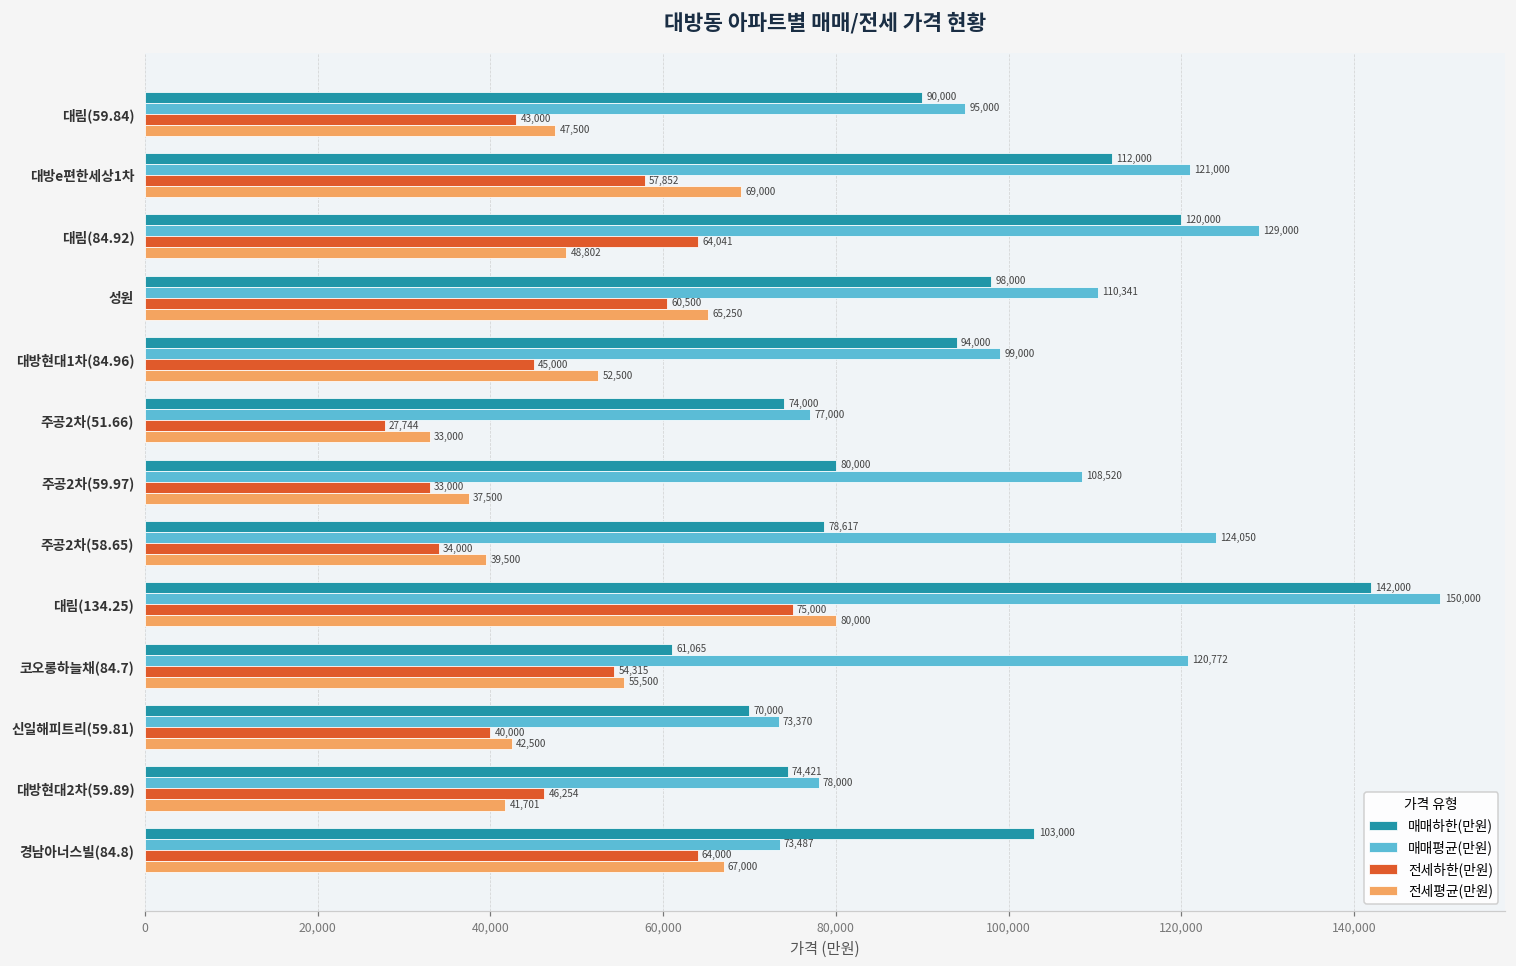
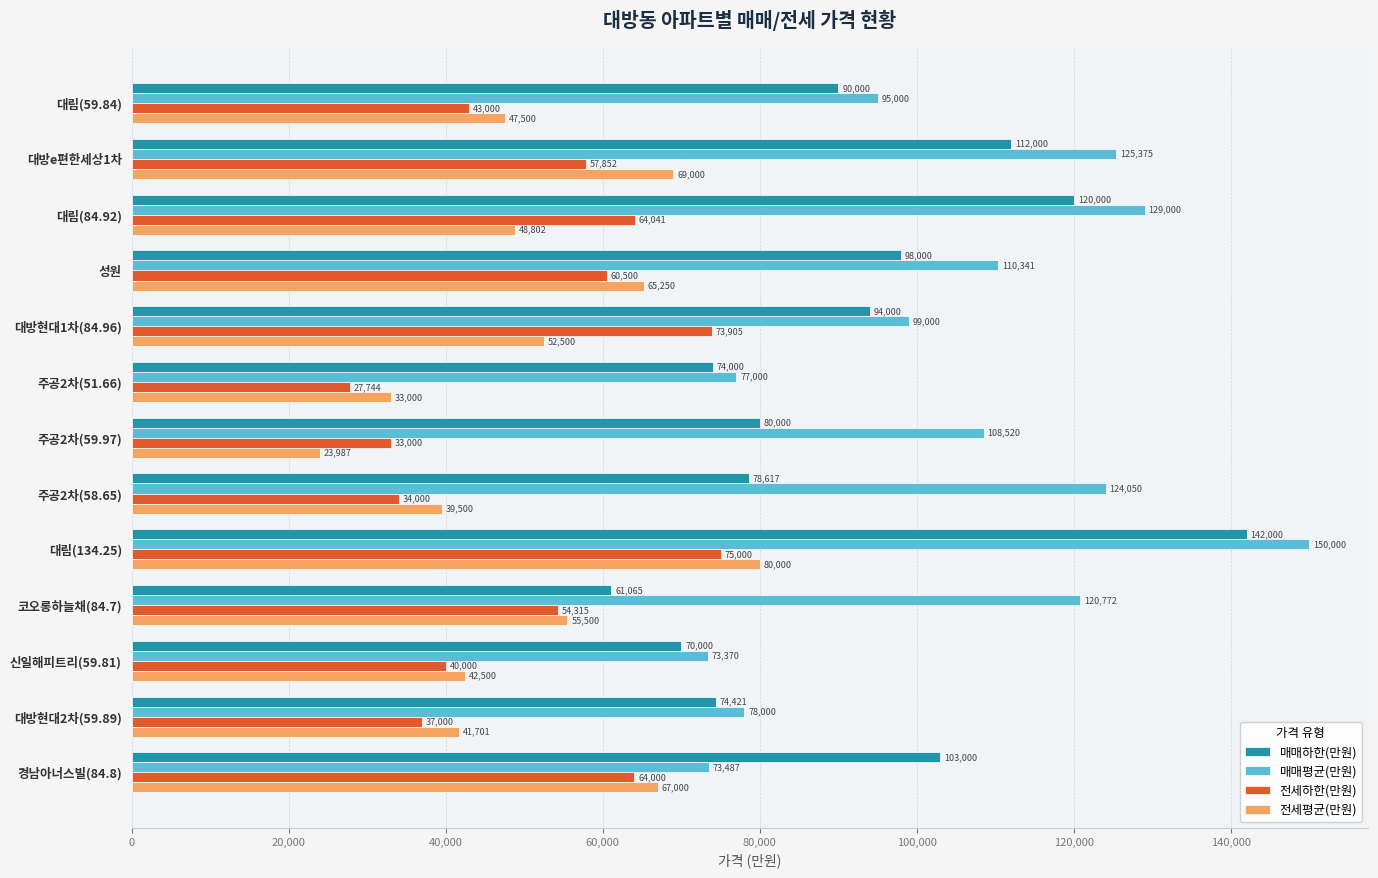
  {
    "매매하한(만원)": {
      "대림(59.84)": "90,000",
      "대방e편한세상1차": "112,000",
      "대림(84.92)": "120,000",
      "성원": "98,000",
      "대방현대1차(84.96)": "94,000",
      "주공2차(51.66)": "74,000",
      "주공2차(59.97)": "80,000",
      "주공2차(58.65)": "78,617",
      "대림(134.25)": "142,000",
      "코오롱하늘채(84.7)": "61,065",
      "신일해피트리(59.81)": "70,000",
      "대방현대2차(59.89)": "74,421",
      "경남아너스빌(84.8)": "103,000"
    },
    "매매평균(만원)": {
      "대림(59.84)": "95,000",
-     "대방e편한세상1차": "121,000",
+     "대방e편한세상1차": "125,375",
      "대림(84.92)": "129,000",
      "성원": "110,341",
      "대방현대1차(84.96)": "99,000",
      "주공2차(51.66)": "77,000",
      "주공2차(59.97)": "108,520",
      "주공2차(58.65)": "124,050",
      "대림(134.25)": "150,000",
      "코오롱하늘채(84.7)": "120,772",
      "신일해피트리(59.81)": "73,370",
      "대방현대2차(59.89)": "78,000",
      "경남아너스빌(84.8)": "73,487"
    },
    "전세하한(만원)": {
      "대림(59.84)": "43,000",
      "대방e편한세상1차": "57,852",
      "대림(84.92)": "64,041",
      "성원": "60,500",
-     "대방현대1차(84.96)": "45,000",
+     "대방현대1차(84.96)": "73,905",
      "주공2차(51.66)": "27,744",
      "주공2차(59.97)": "33,000",
      "주공2차(58.65)": "34,000",
      "대림(134.25)": "75,000",
      "코오롱하늘채(84.7)": "54,315",
      "신일해피트리(59.81)": "40,000",
-     "대방현대2차(59.89)": "46,254",
+     "대방현대2차(59.89)": "37,000",
      "경남아너스빌(84.8)": "64,000"
    },
    "전세평균(만원)": {
      "대림(59.84)": "47,500",
      "대방e편한세상1차": "69,000",
      "대림(84.92)": "48,802",
      "성원": "65,250",
      "대방현대1차(84.96)": "52,500",
      "주공2차(51.66)": "33,000",
-     "주공2차(59.97)": "37,500",
+     "주공2차(59.97)": "23,987",
      "주공2차(58.65)": "39,500",
      "대림(134.25)": "80,000",
      "코오롱하늘채(84.7)": "55,500",
      "신일해피트리(59.81)": "42,500",
      "대방현대2차(59.89)": "41,701",
      "경남아너스빌(84.8)": "67,000"
    }
  }
